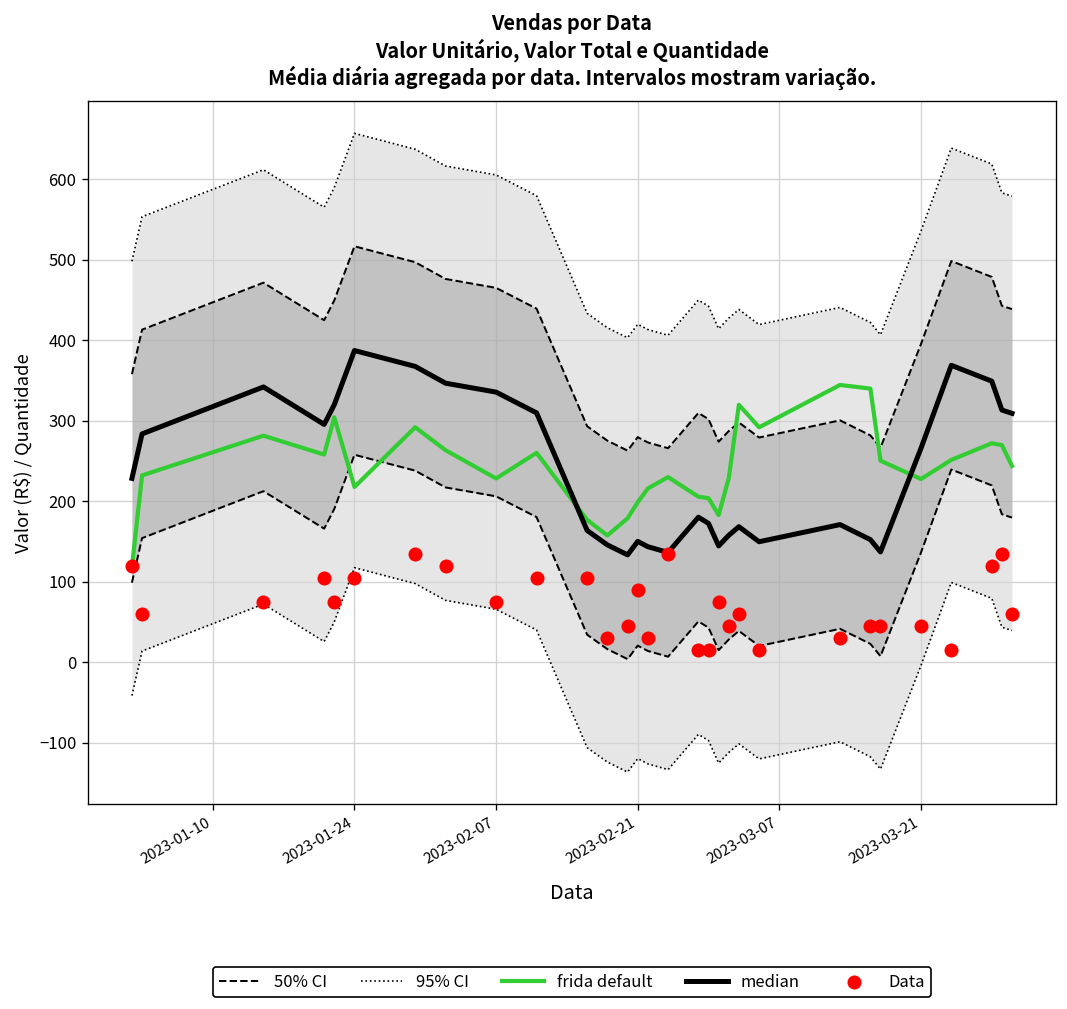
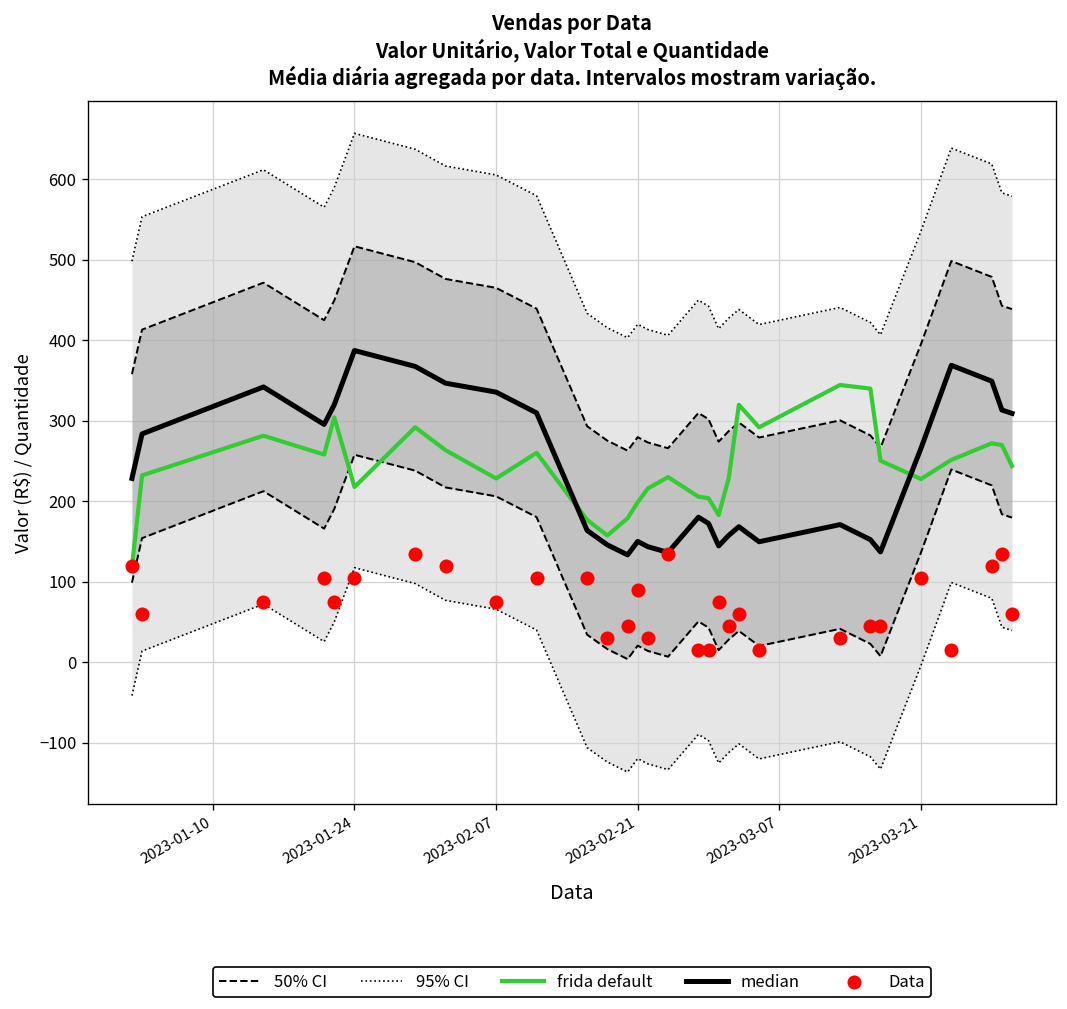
  {
    "Data": {
-     "2023-03-21": 50
+     "2023-03-21": 110
    },
    "frida default": {
      "2023-01-24": 220,
      "2023-02-07": 230,
      "2023-02-21": 200,
      "2023-03-21": 230
    }
  }
